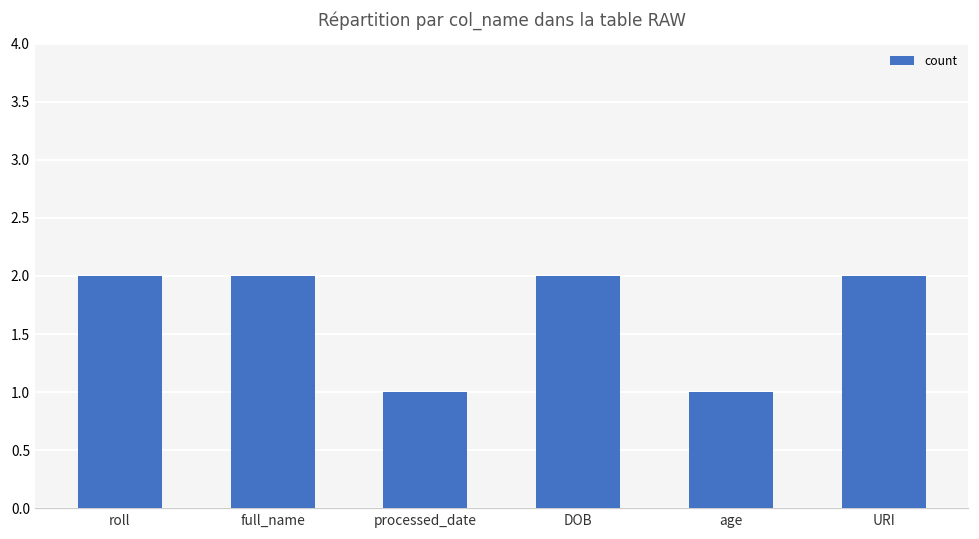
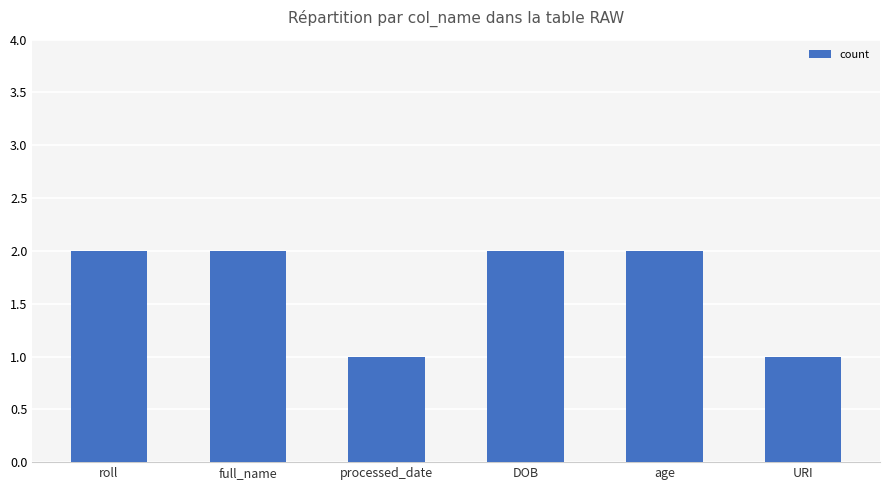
  {
    "roll": 2,
    "full_name": 2,
    "processed_date": 1,
    "DOB": 2,
-   "age": 1,
-   "URI": 2
+   "age": 2,
+   "URI": 1
  }
